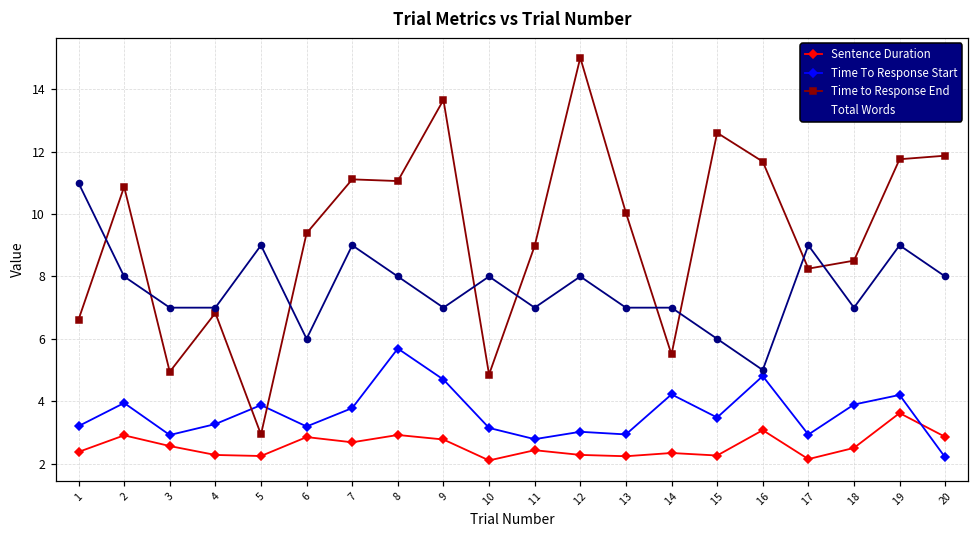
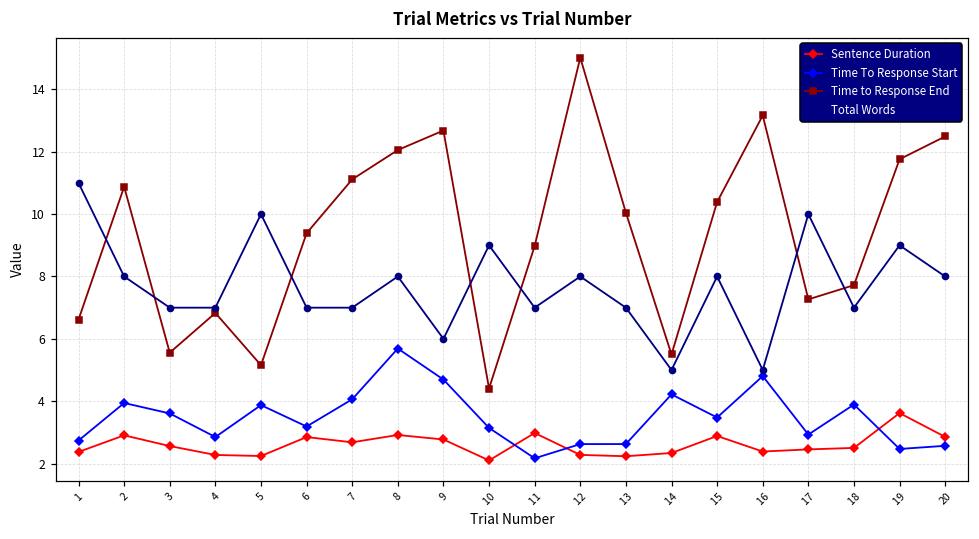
  {
    "Sentence Duration": {
      "1": 2.4,
      "2": 2.9,
      "3": 2.6,
      "4": 2.3,
      "5": 2.2,
      "6": 2.8,
      "7": 2.7,
      "8": 2.9,
      "9": 2.8,
      "10": 2.1,
-     "11": 2.4,
+     "11": 3.0,
      "12": 2.3,
      "13": 2.2,
      "14": 2.3,
-     "15": 2.3,
-     "16": 3.1,
-     "17": 2.1,
+     "15": 2.9,
+     "16": 2.4,
+     "17": 2.5,
      "18": 2.5,
      "19": 3.6,
      "20": 2.9
    },
    "Time To Response Start": {
-     "1": 3.2,
+     "1": 2.7,
      "2": 3.9,
-     "3": 2.9,
-     "4": 3.3,
+     "3": 3.6,
+     "4": 2.9,
      "5": 3.9,
      "6": 3.2,
-     "7": 3.8,
+     "7": 4.1,
      "8": 5.7,
      "9": 4.7,
      "10": 3.1,
-     "11": 2.8,
-     "12": 3.0,
-     "13": 2.9,
+     "11": 2.2,
+     "12": 2.6,
+     "13": 2.6,
      "14": 4.2,
      "15": 3.5,
      "16": 4.8,
      "17": 2.9,
      "18": 3.9,
-     "19": 4.2,
-     "20": 2.2
+     "19": 2.5,
+     "20": 2.6
    },
    "Time to Response End": {
      "1": 6.6,
      "2": 10.9,
-     "3": 4.9,
+     "3": 5.6,
      "4": 6.8,
-     "5": 2.9,
+     "5": 5.2,
      "6": 9.4,
      "7": 11.1,
-     "8": 11.1,
-     "9": 13.7,
-     "10": 4.9,
+     "8": 12.1,
+     "9": 12.7,
+     "10": 4.4,
      "11": 9.0,
      "12": 15.0,
      "13": 10.0,
      "14": 5.5,
-     "15": 12.6,
-     "16": 11.7,
-     "17": 8.3,
-     "18": 8.5,
+     "15": 10.4,
+     "16": 13.2,
+     "17": 7.3,
+     "18": 7.7,
      "19": 11.8,
-     "20": 11.9
+     "20": 12.5
    },
    "Total Words": {
      "1": 11,
      "2": 8,
      "3": 7,
      "4": 7,
-     "5": 9,
-     "6": 6,
-     "7": 9,
+     "5": 10,
+     "6": 7,
+     "7": 7,
      "8": 8,
-     "9": 7,
-     "10": 8,
+     "9": 6,
+     "10": 9,
      "11": 7,
      "12": 8,
      "13": 7,
-     "14": 7,
-     "15": 6,
+     "14": 5,
+     "15": 8,
      "16": 5,
-     "17": 9,
+     "17": 10,
      "18": 7,
      "19": 9,
      "20": 8
    }
  }
